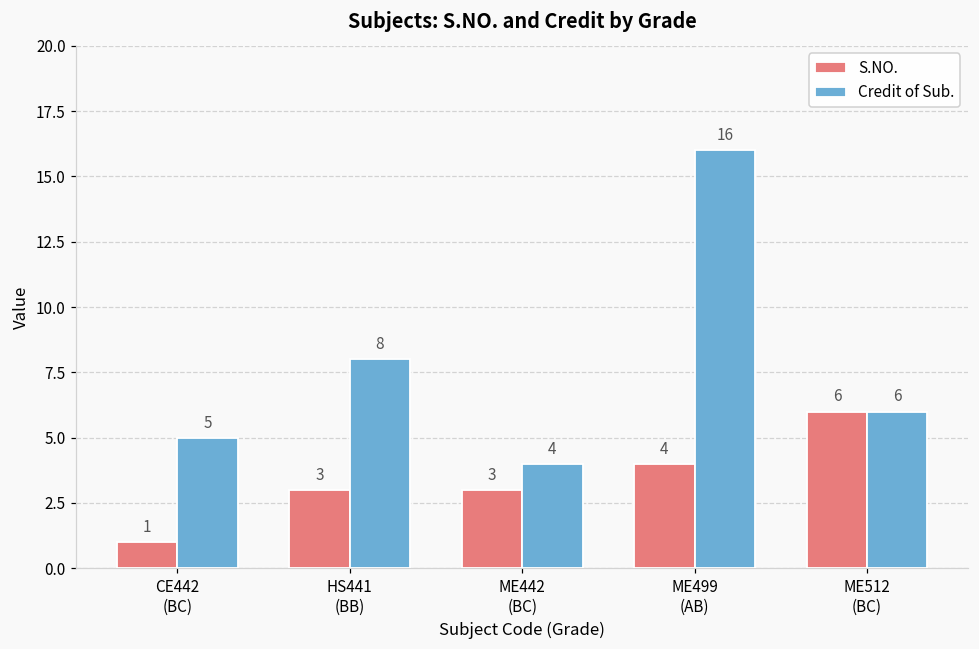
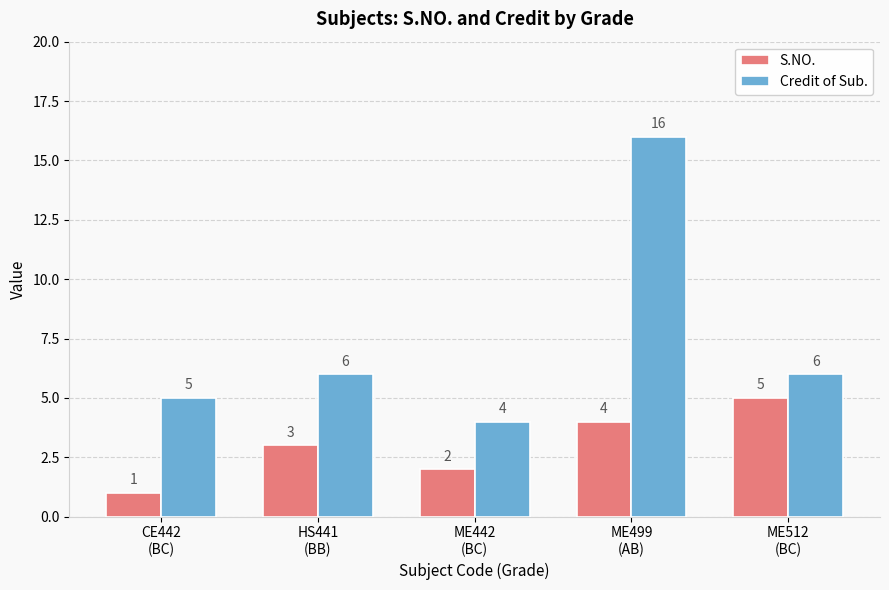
  {
    "S.NO.": {
      "CE442 (BC)": 1,
      "HS441 (BB)": 3,
-     "ME442 (BC)": 3,
+     "ME442 (BC)": 2,
      "ME499 (AB)": 4,
-     "ME512 (BC)": 6
+     "ME512 (BC)": 5
    },
    "Credit of Sub.": {
      "CE442 (BC)": 5,
-     "HS441 (BB)": 8,
+     "HS441 (BB)": 6,
      "ME442 (BC)": 4,
      "ME499 (AB)": 16,
      "ME512 (BC)": 6
    }
  }
